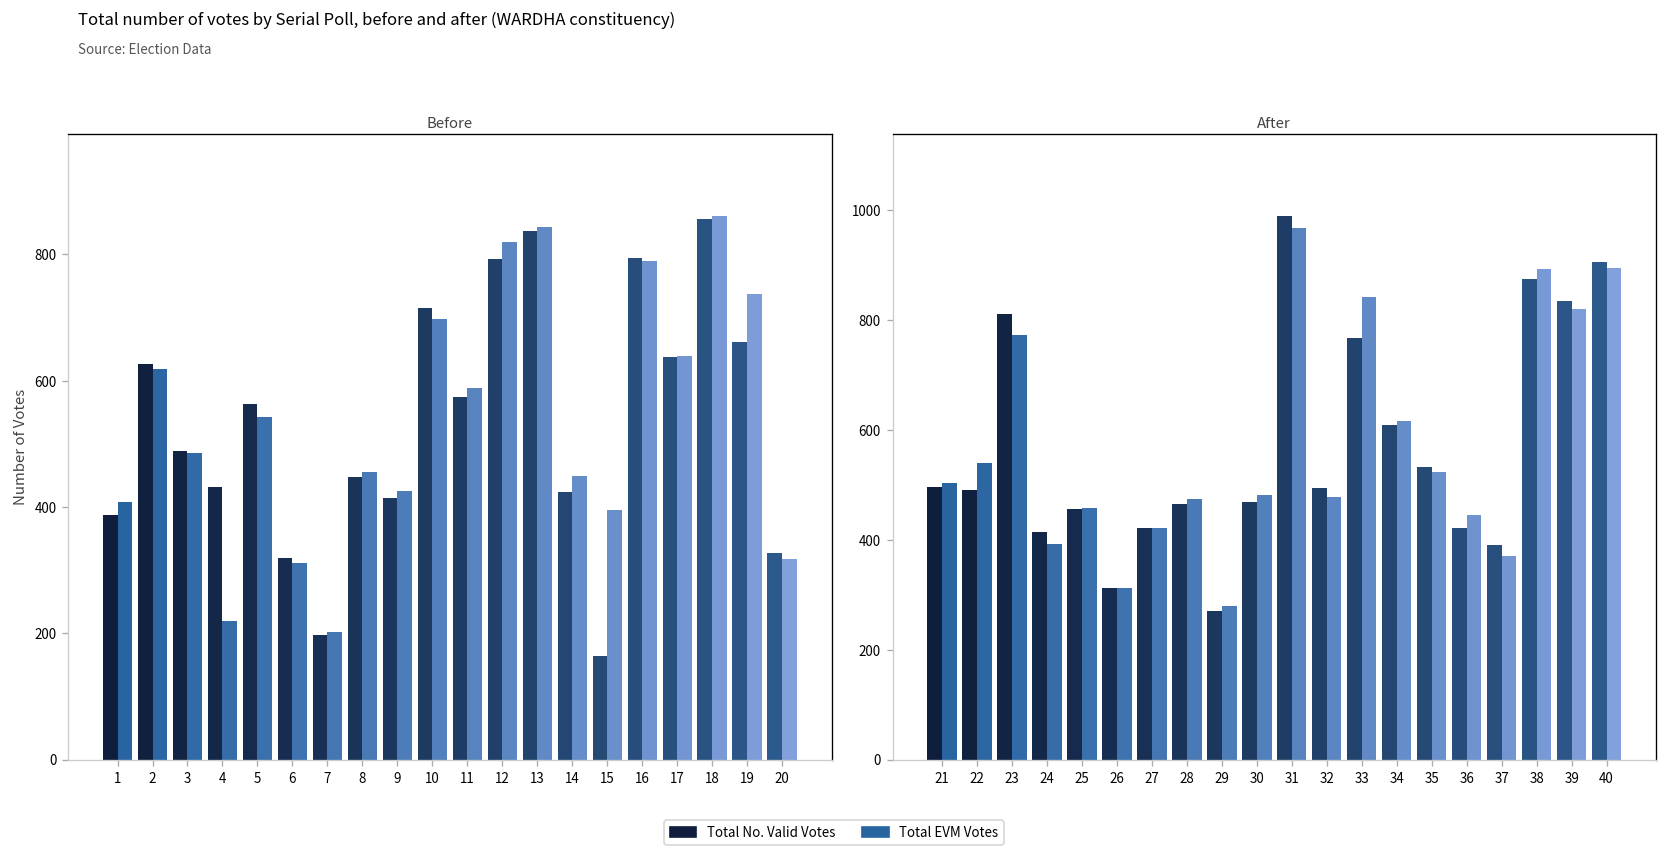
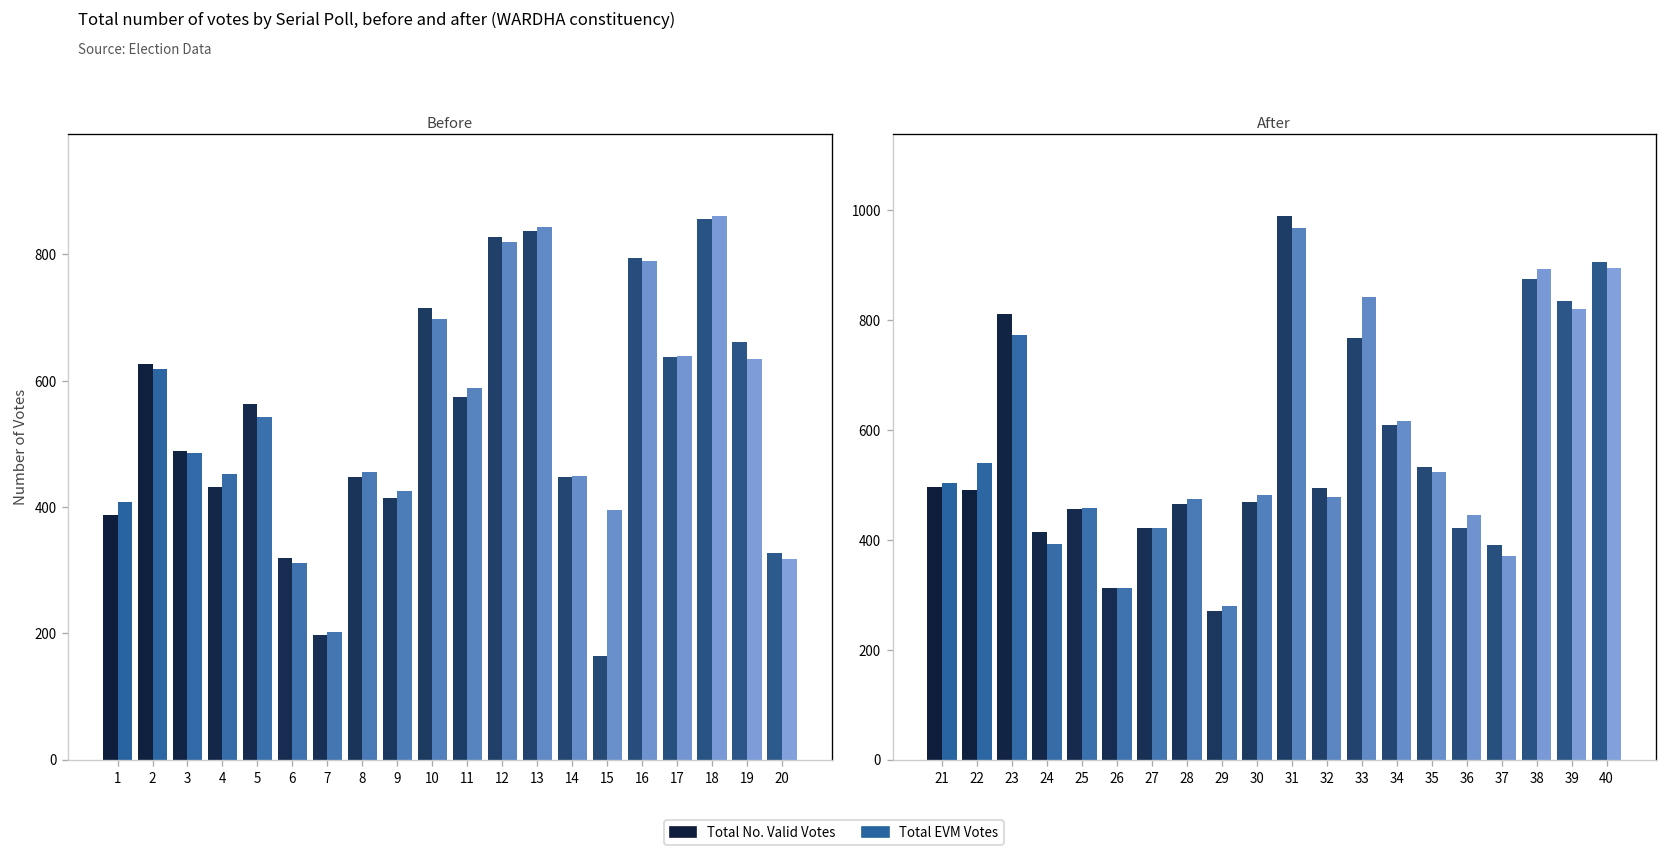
  {
    "Before": {
      "Total No. Valid Votes": {
        "1": 390,
        "2": 630,
        "3": 490,
        "4": 430,
        "5": 560,
        "6": 320,
        "7": 200,
        "8": 450,
        "9": 420,
        "10": 720,
        "11": 580,
-       "12": 790,
+       "12": 830,
        "13": 840,
-       "14": 420,
+       "14": 450,
        "15": 160,
        "16": 800,
        "17": 640,
        "18": 860,
        "19": 660,
        "20": 330
      },
      "Total EVM Votes": {
        "1": 410,
        "2": 620,
        "3": 490,
-       "4": 220,
+       "4": 450,
        "5": 540,
        "6": 310,
        "7": 200,
        "8": 460,
        "9": 430,
        "10": 700,
        "11": 590,
        "12": 820,
        "13": 840,
        "14": 450,
        "15": 400,
        "16": 790,
        "17": 640,
        "18": 860,
-       "19": 740,
+       "19": 630,
        "20": 320
      }
    },
    "After": {
      "Total No. Valid Votes": {
        "21": 500,
        "22": 490,
        "23": 810,
        "24": 420,
        "25": 460,
        "26": 310,
        "27": 420,
        "28": 470,
        "29": 270,
        "30": 470,
        "31": 990,
        "32": 490,
        "33": 770,
        "34": 610,
        "35": 530,
        "36": 420,
        "37": 390,
        "38": 880,
        "39": 840,
        "40": 910
      },
      "Total EVM Votes": {
        "21": 500,
        "22": 540,
        "23": 770,
        "24": 390,
        "25": 460,
        "26": 310,
        "27": 420,
        "28": 470,
        "29": 280,
        "30": 480,
        "31": 970,
        "32": 480,
        "33": 840,
        "34": 620,
        "35": 520,
        "36": 450,
        "37": 370,
        "38": 890,
        "39": 820,
        "40": 900
      }
    }
  }
